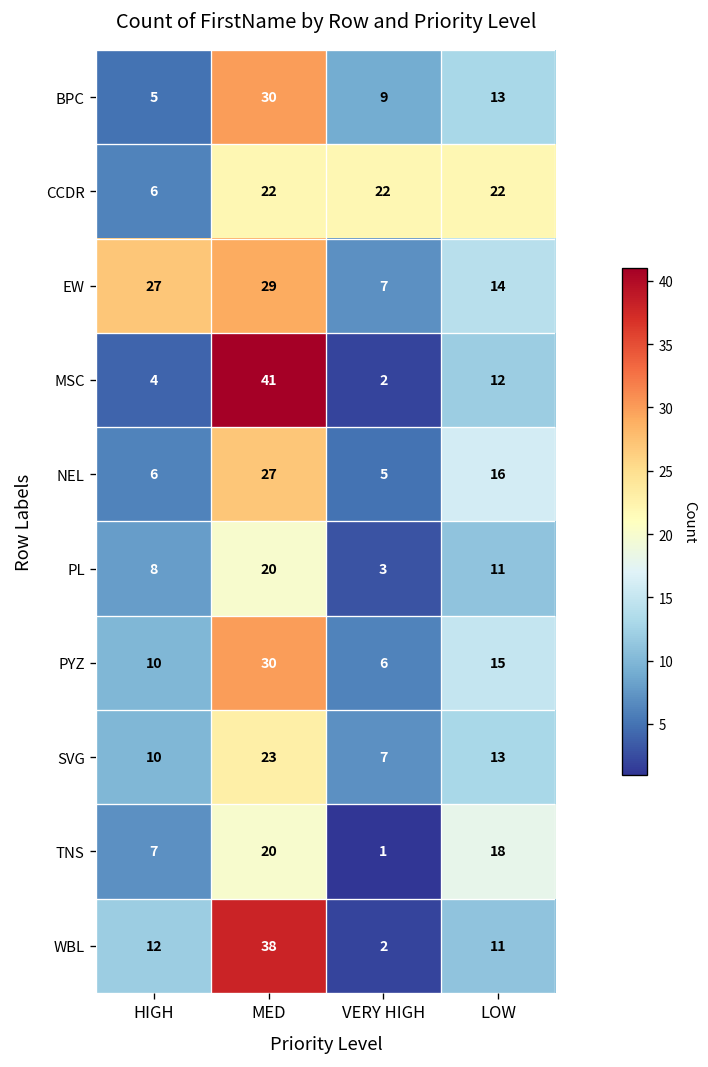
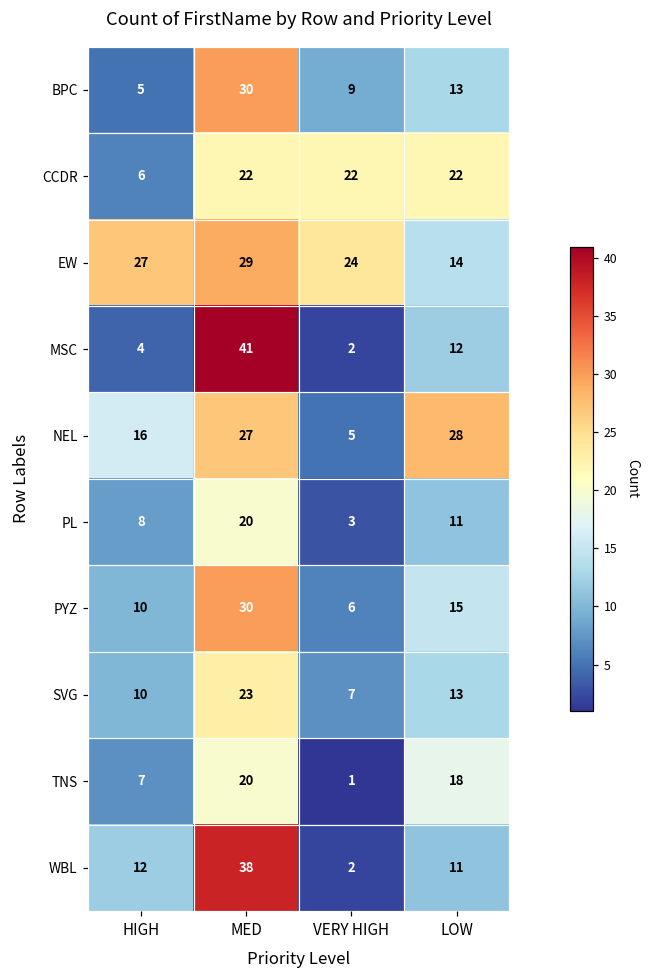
  {
    "BPC": {
      "HIGH": 5,
      "MED": 30,
      "VERY HIGH": 9,
      "LOW": 13
    },
    "CCDR": {
      "HIGH": 6,
      "MED": 22,
      "VERY HIGH": 22,
      "LOW": 22
    },
    "EW": {
      "HIGH": 27,
      "MED": 29,
-     "VERY HIGH": 7,
+     "VERY HIGH": 24,
      "LOW": 14
    },
    "MSC": {
      "HIGH": 4,
      "MED": 41,
      "VERY HIGH": 2,
      "LOW": 12
    },
    "NEL": {
-     "HIGH": 6,
+     "HIGH": 16,
      "MED": 27,
      "VERY HIGH": 5,
-     "LOW": 16
+     "LOW": 28
    },
    "PL": {
      "HIGH": 8,
      "MED": 20,
      "VERY HIGH": 3,
      "LOW": 11
    },
    "PYZ": {
      "HIGH": 10,
      "MED": 30,
      "VERY HIGH": 6,
      "LOW": 15
    },
    "SVG": {
      "HIGH": 10,
      "MED": 23,
      "VERY HIGH": 7,
      "LOW": 13
    },
    "TNS": {
      "HIGH": 7,
      "MED": 20,
      "VERY HIGH": 1,
      "LOW": 18
    },
    "WBL": {
      "HIGH": 12,
      "MED": 38,
      "VERY HIGH": 2,
      "LOW": 11
    }
  }
